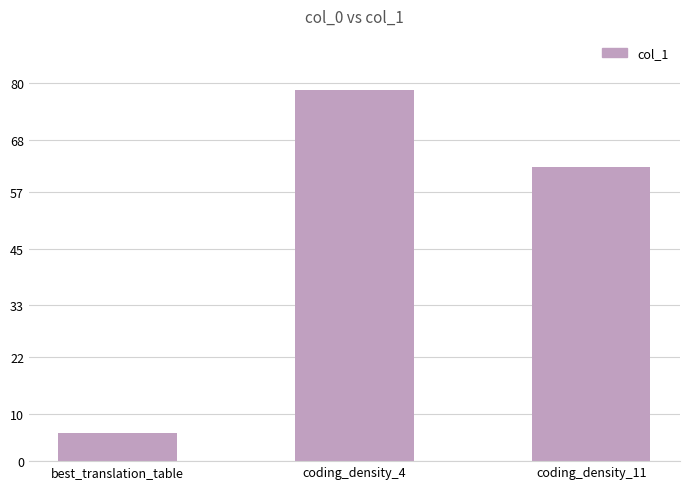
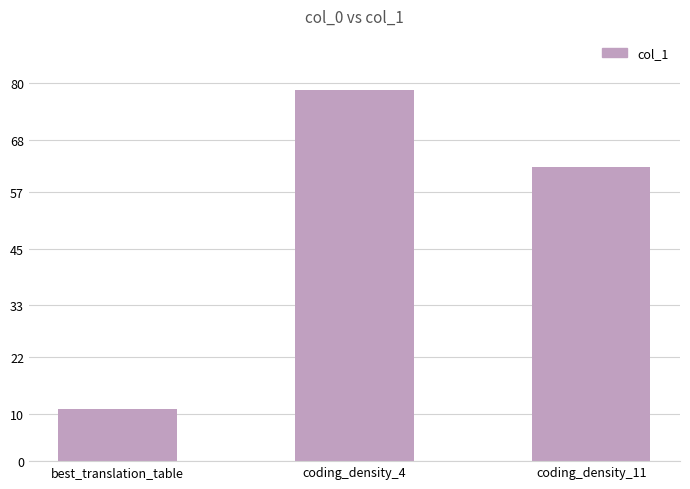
  {
-   "best_translation_table": 6,
+   "best_translation_table": 11,
    "coding_density_4": 79,
    "coding_density_11": 62
  }
